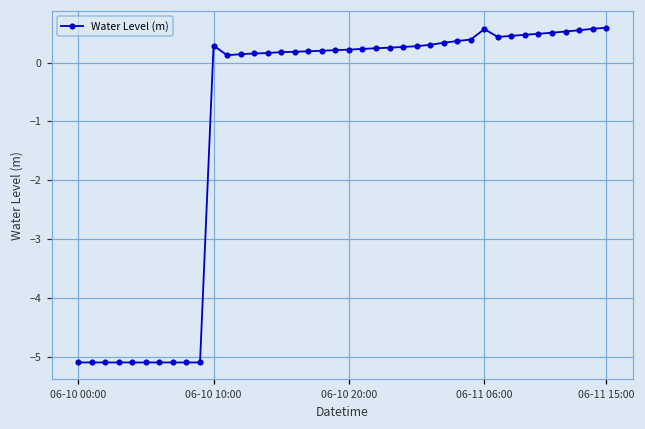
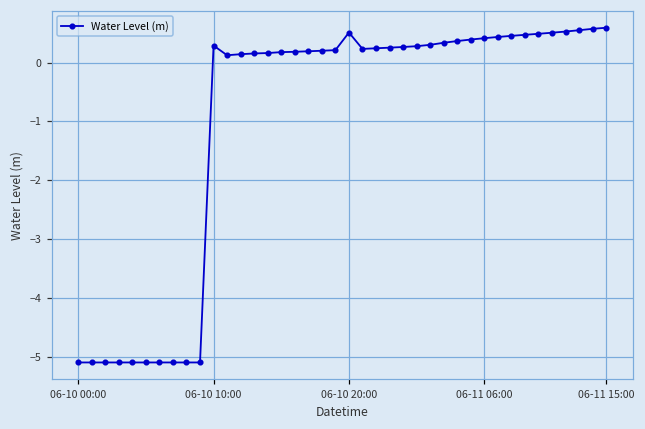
  {
    "06-10 00:00": -5.1,
    "06-10 10:00": 0.3,
-   "06-10 20:00": 0.2,
-   "06-11 06:00": 0.6,
+   "06-10 20:00": 0.5,
+   "06-11 06:00": 0.4,
    "06-11 15:00": 0.6
  }
